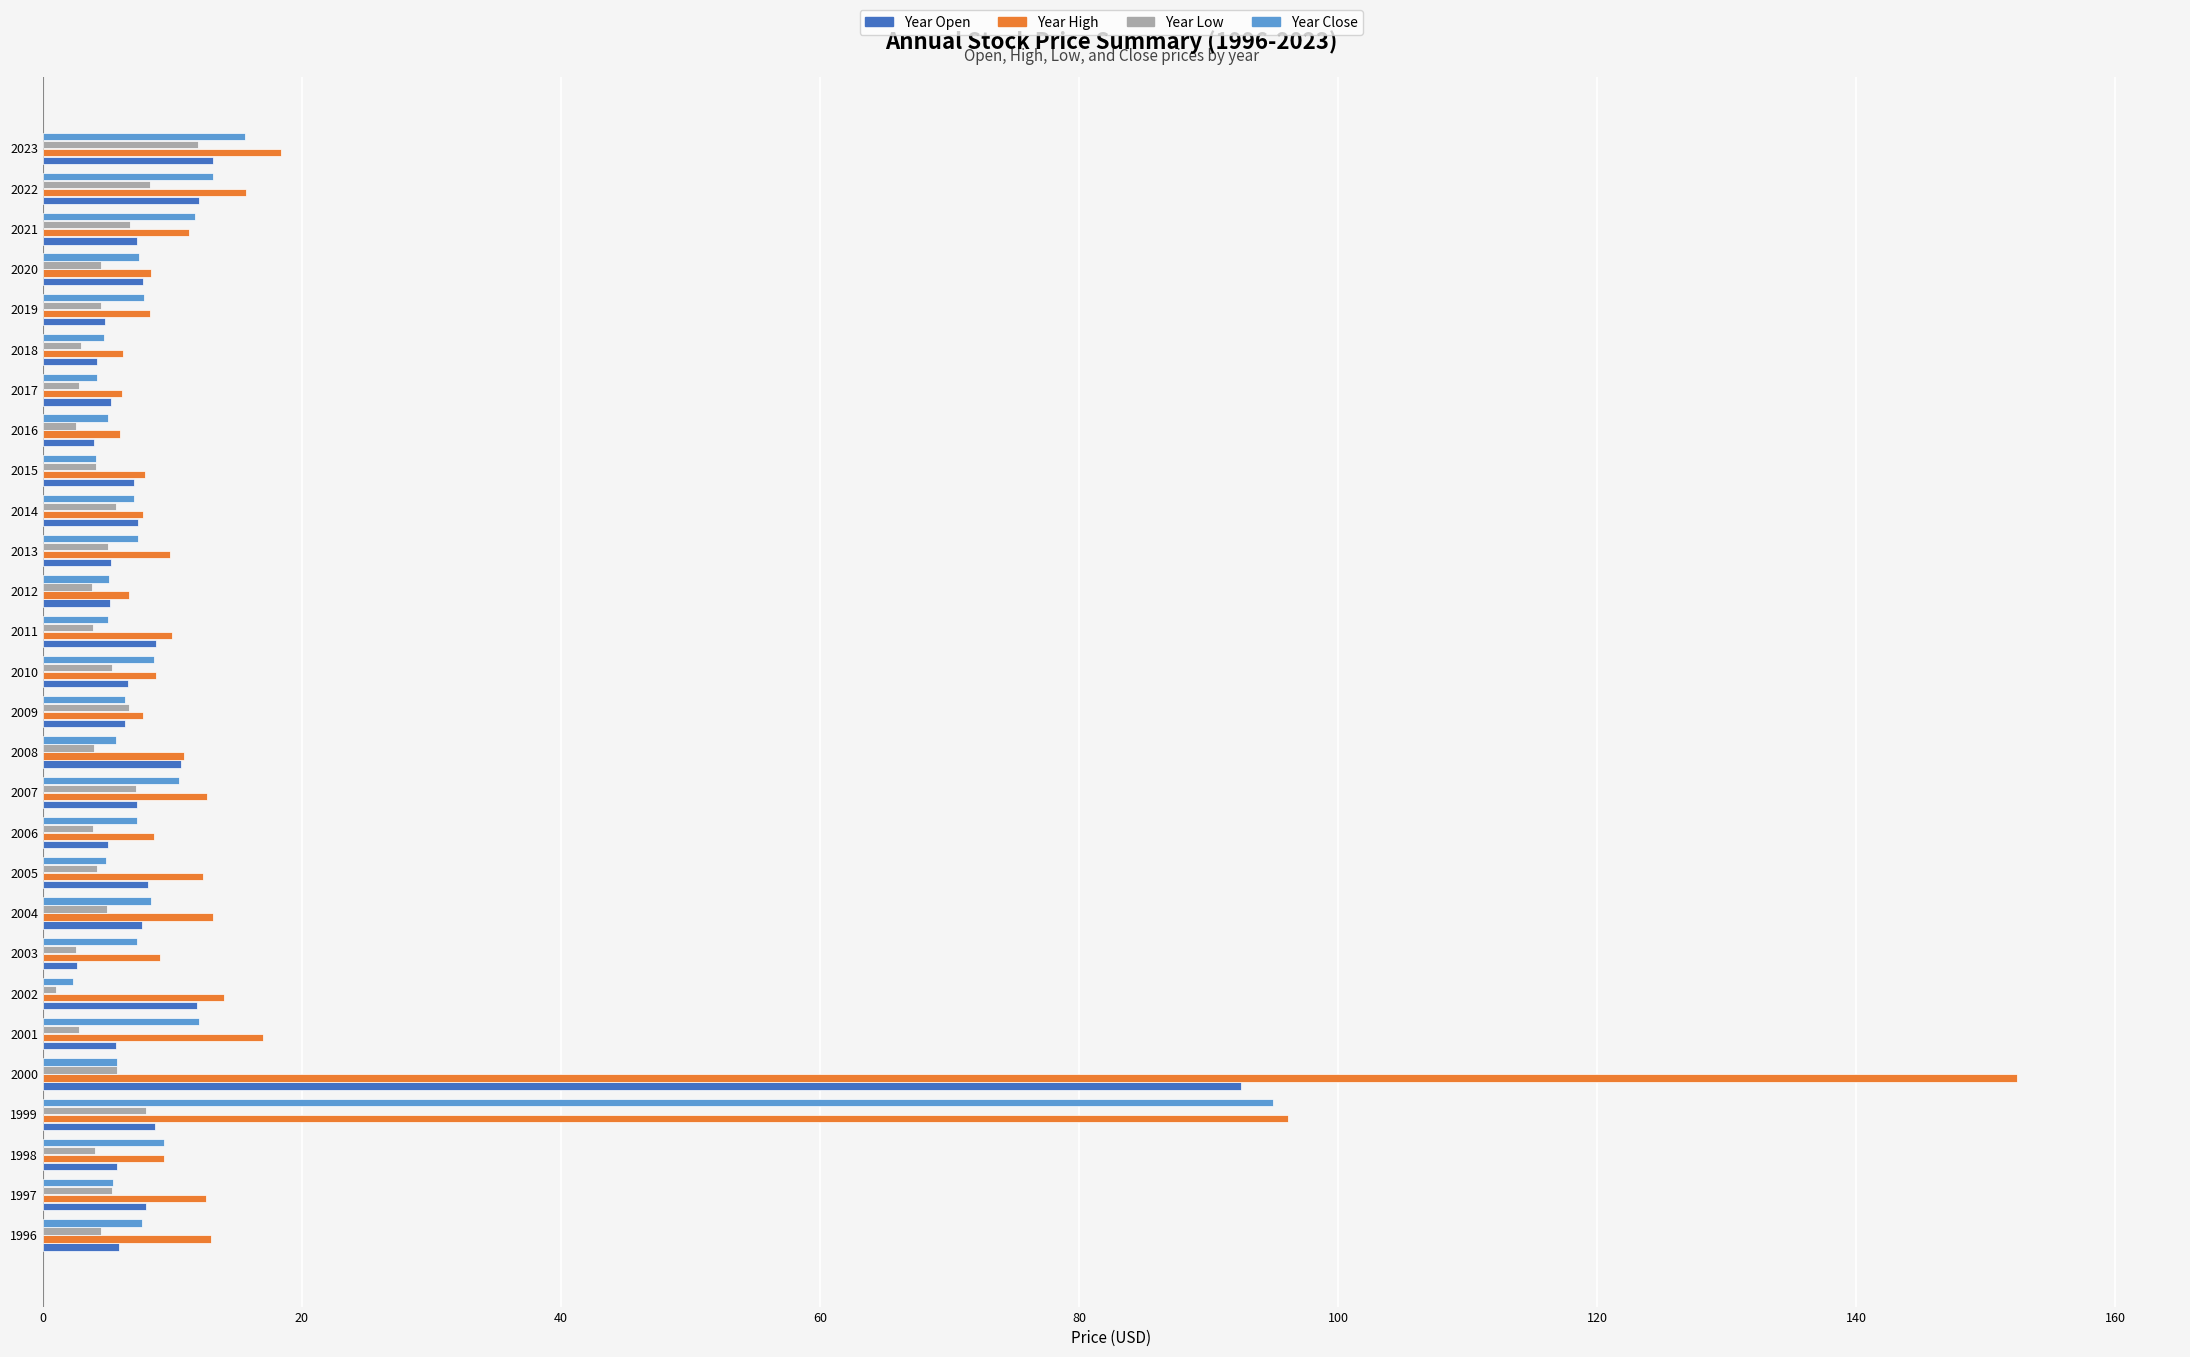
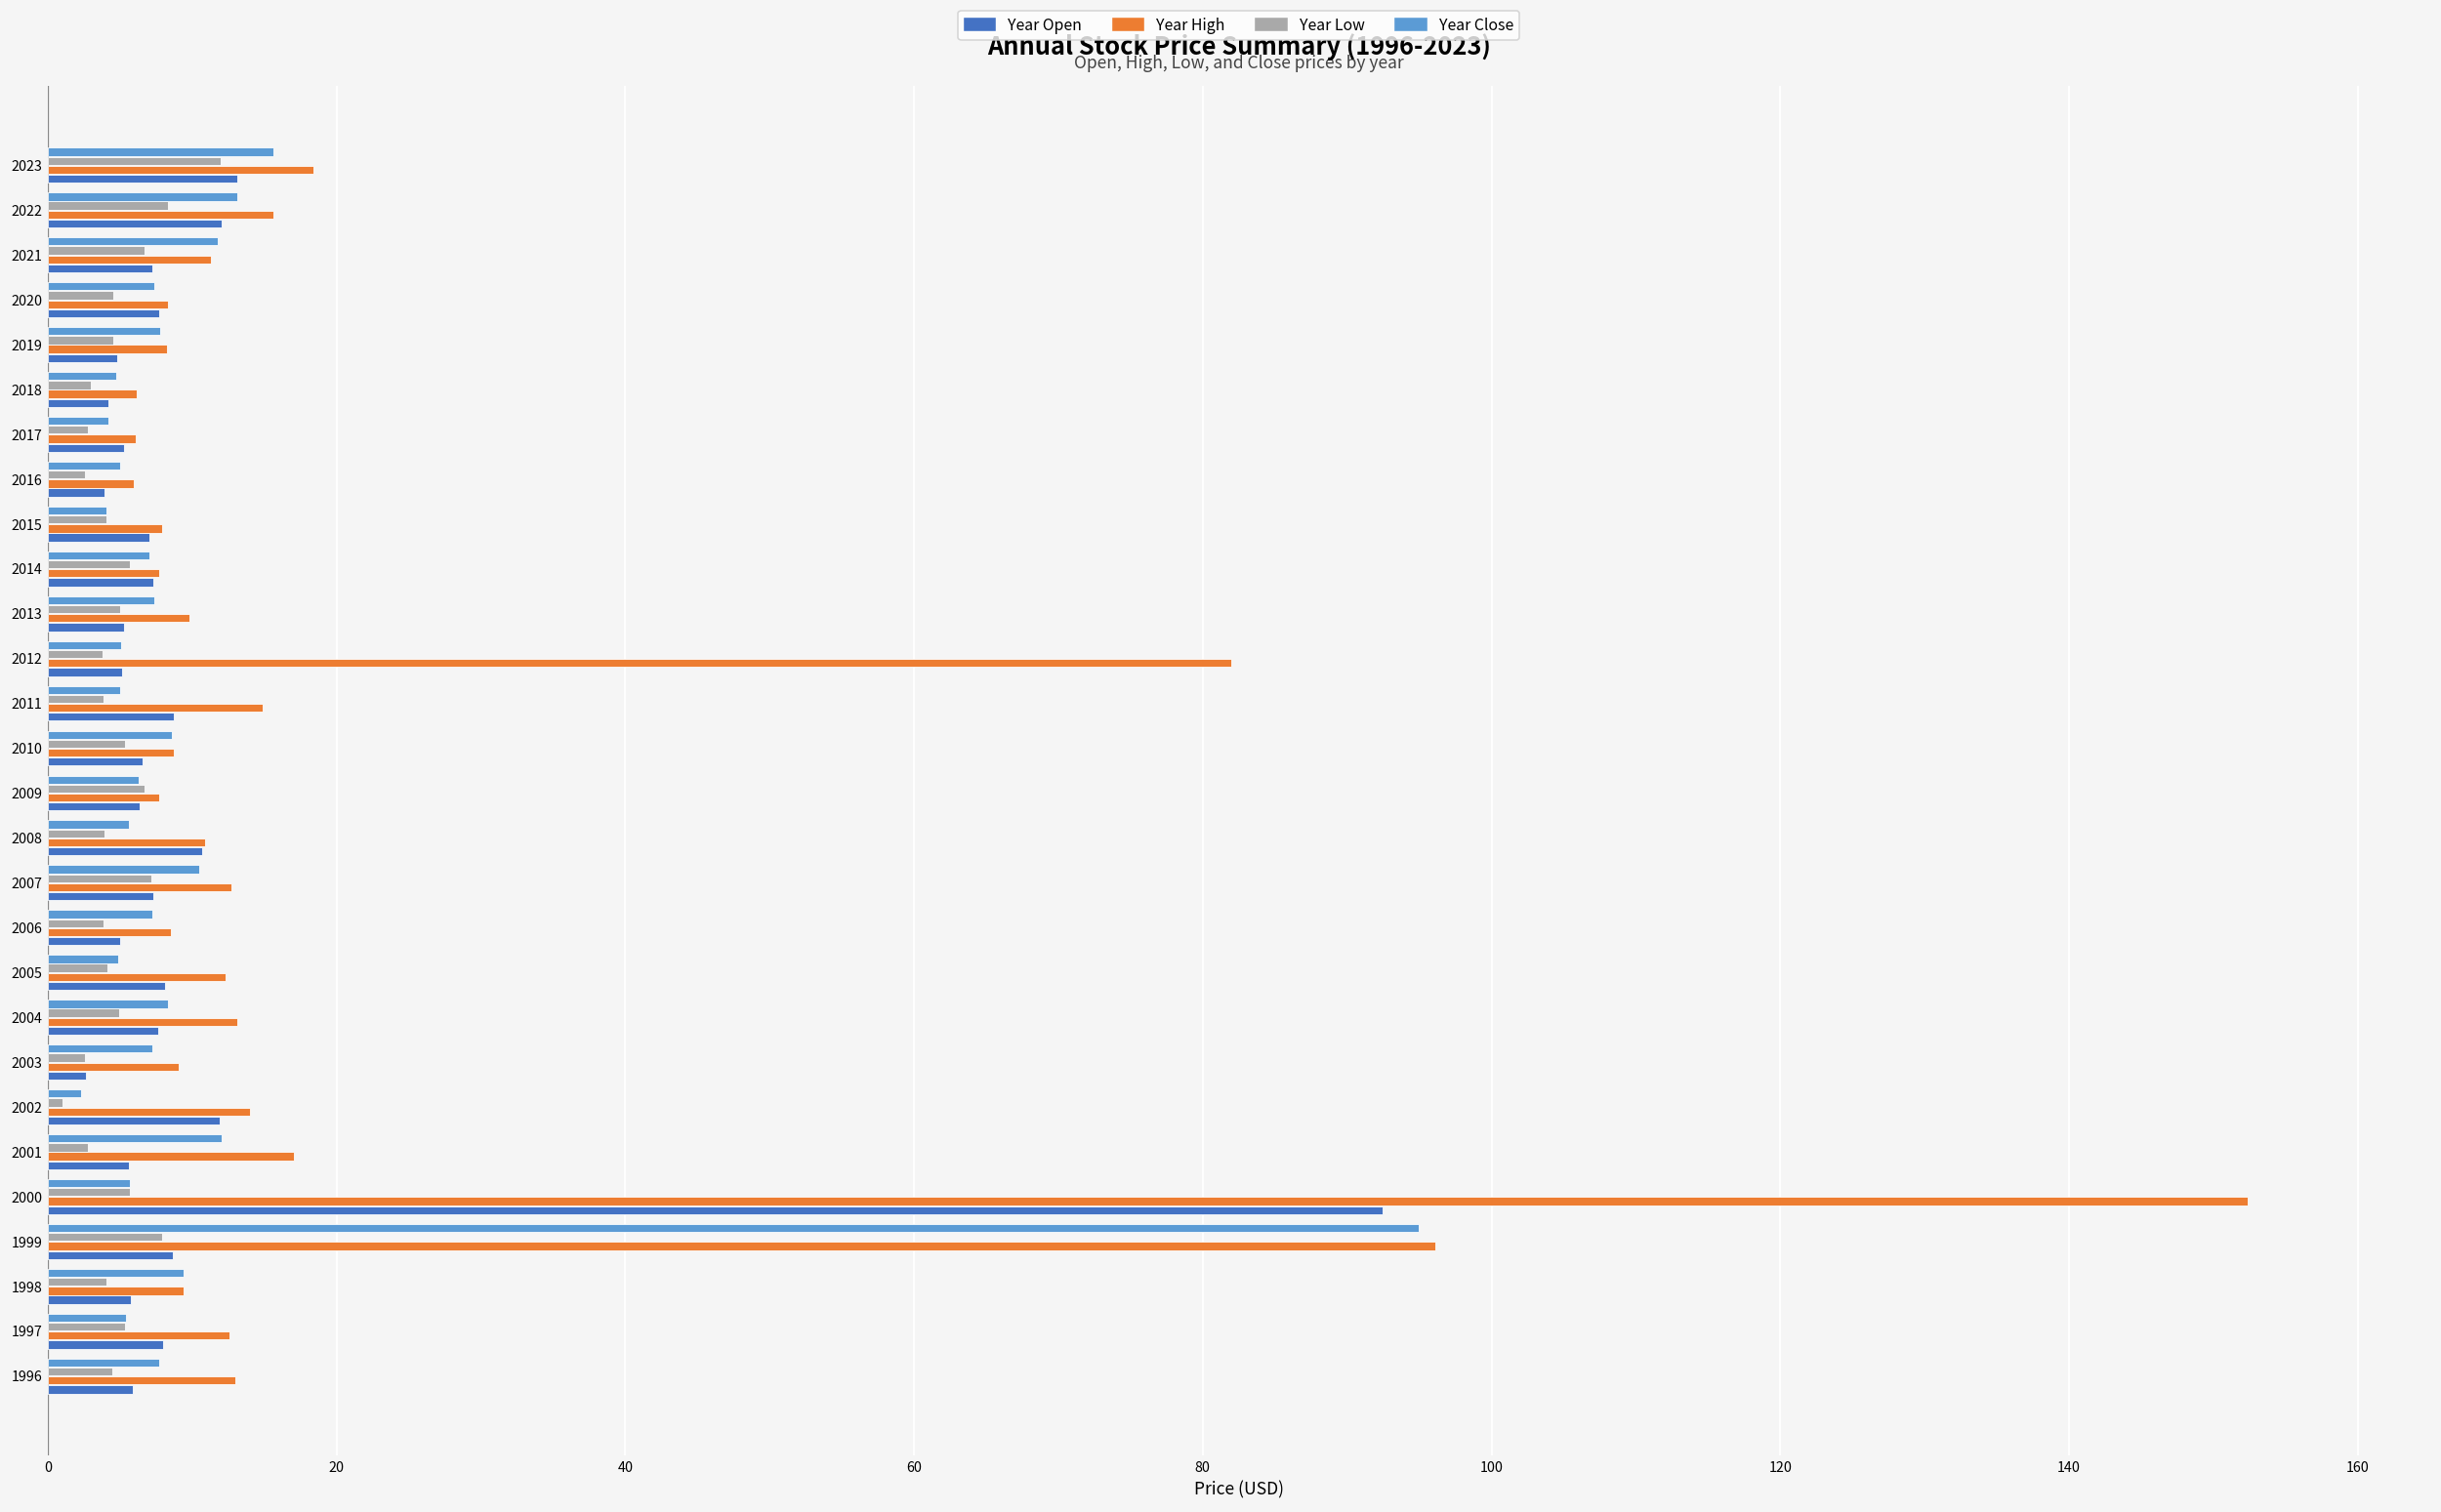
  {
    "Year High": {
      "2023": 18.4,
      "2022": 15.7,
      "2021": 11.3,
      "2020": 8.3,
      "2019": 8.3,
      "2018": 6.2,
      "2017": 6.1,
      "2016": 5.9,
      "2015": 7.9,
      "2014": 7.7,
      "2013": 9.8,
-     "2012": 6.7,
-     "2011": 10.0,
+     "2012": 82.0,
+     "2011": 14.9,
      "2010": 8.7,
      "2009": 7.7,
      "2008": 10.9,
      "2007": 12.7,
      "2006": 8.6,
      "2005": 12.3,
      "2004": 13.2,
      "2003": 9.1,
      "2002": 14.0,
      "2001": 17.0,
      "2000": 152.4,
      "1999": 96.1,
      "1998": 9.4,
      "1997": 12.6,
      "1996": 13.0
    },
    "Year Low": {
      "2023": 12.0,
      "2022": 8.3,
      "2021": 6.7,
      "2020": 4.5,
      "2019": 4.5,
      "2018": 3.0,
      "2017": 2.8,
      "2016": 2.6,
      "2015": 4.1,
      "2014": 5.7,
      "2013": 5.0,
      "2012": 3.8,
      "2011": 3.9,
      "2010": 5.4,
      "2009": 6.7,
      "2008": 3.9,
      "2007": 7.2,
      "2006": 3.9,
      "2005": 4.2,
      "2004": 5.0,
      "2003": 2.6,
      "2002": 1.0,
      "2001": 2.8,
      "2000": 5.7,
      "1999": 7.9,
      "1998": 4.1,
      "1997": 5.4,
      "1996": 4.5
    }
  }
